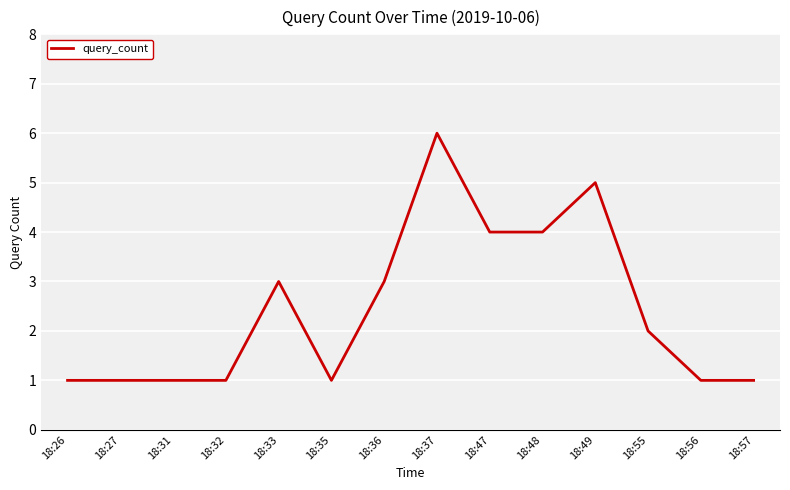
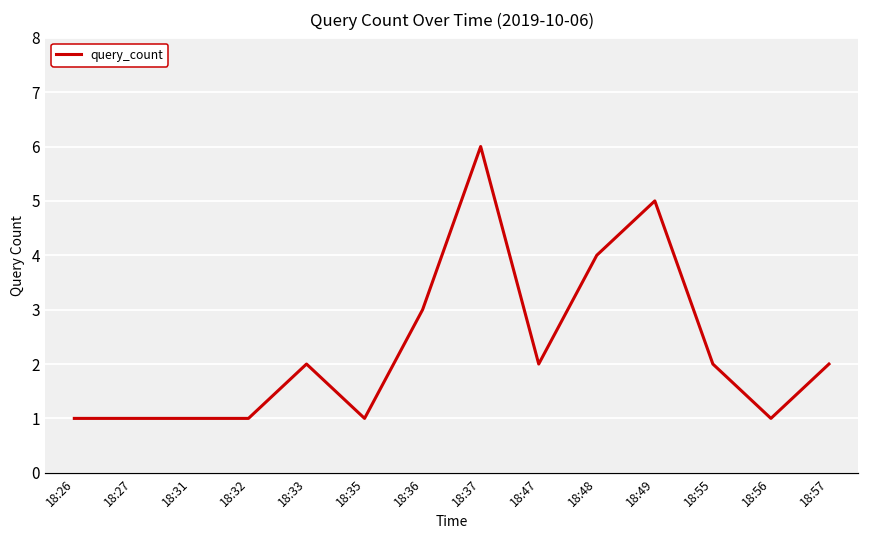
  {
    "18:26": 1,
    "18:27": 1,
    "18:31": 1,
    "18:32": 1,
-   "18:33": 3,
+   "18:33": 2,
    "18:35": 1,
    "18:36": 3,
    "18:37": 6,
-   "18:47": 4,
+   "18:47": 2,
    "18:48": 4,
    "18:49": 5,
    "18:55": 2,
    "18:56": 1,
-   "18:57": 1
+   "18:57": 2
  }
